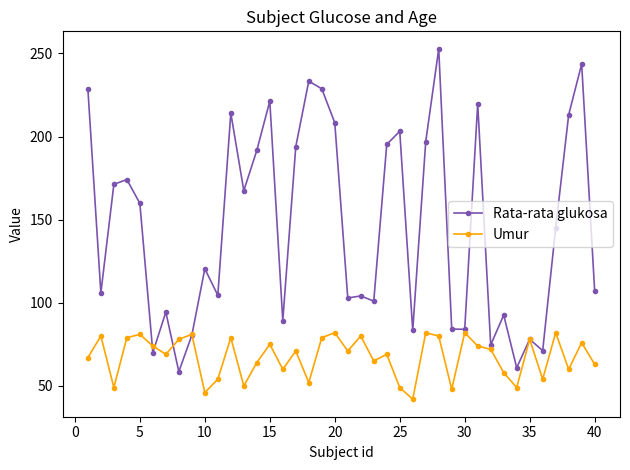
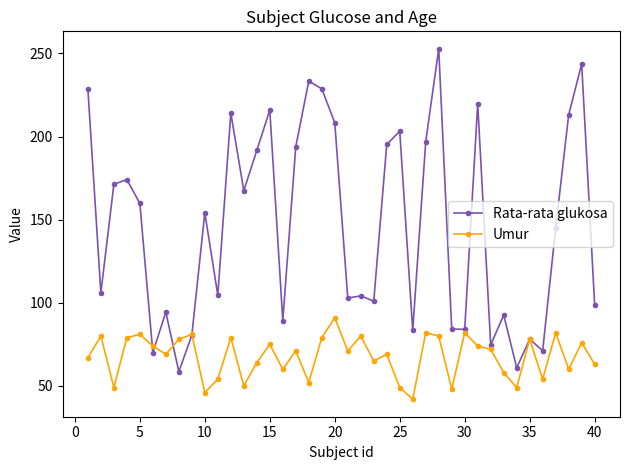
  {
    "Rata-rata glukosa": {
      "5": 160,
-     "10": 120,
-     "15": 221,
+     "10": 154,
+     "15": 216,
      "20": 208,
      "25": 203,
      "30": 84,
-     "40": 107
+     "40": 99
    },
    "Umur": {
      "5": 81,
      "10": 46,
      "15": 75,
-     "20": 82,
+     "20": 91,
      "25": 49,
      "30": 82,
      "40": 63
    }
  }
